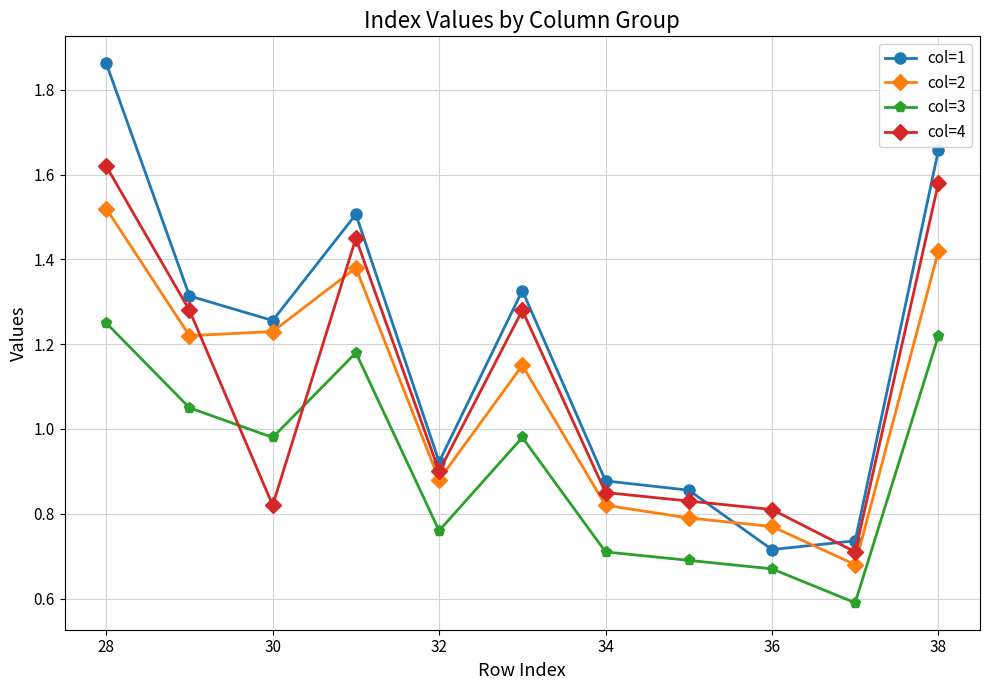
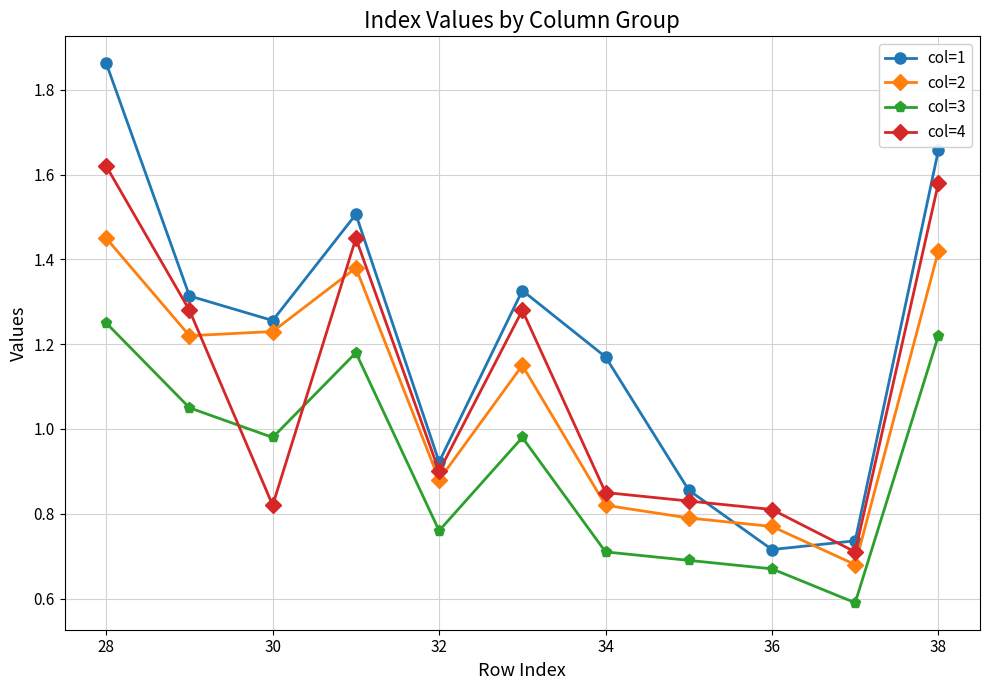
  {
    "col=1": {
      "28": 1.86,
      "30": 1.26,
      "32": 0.92,
-     "34": 0.88,
+     "34": 1.17,
      "36": 0.72,
      "38": 1.66
    },
    "col=2": {
-     "28": 1.52,
+     "28": 1.45,
      "30": 1.23,
      "32": 0.88,
      "34": 0.82,
      "36": 0.77,
      "38": 1.42
    },
    "col=3": {
      "28": 1.25,
      "30": 0.98,
      "32": 0.76,
      "34": 0.71,
      "36": 0.67,
      "38": 1.22
    },
    "col=4": {
      "28": 1.62,
      "30": 0.82,
      "32": 0.90,
      "34": 0.85,
      "36": 0.81,
      "38": 1.58
    }
  }
